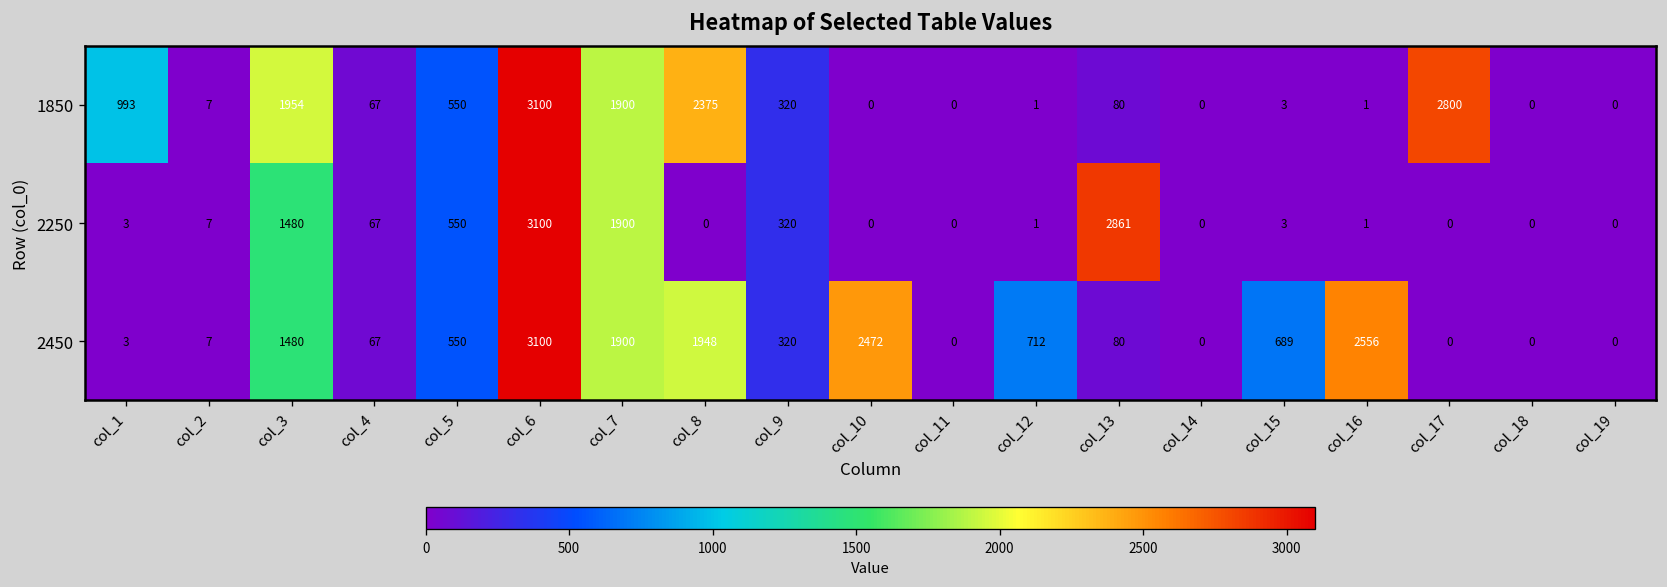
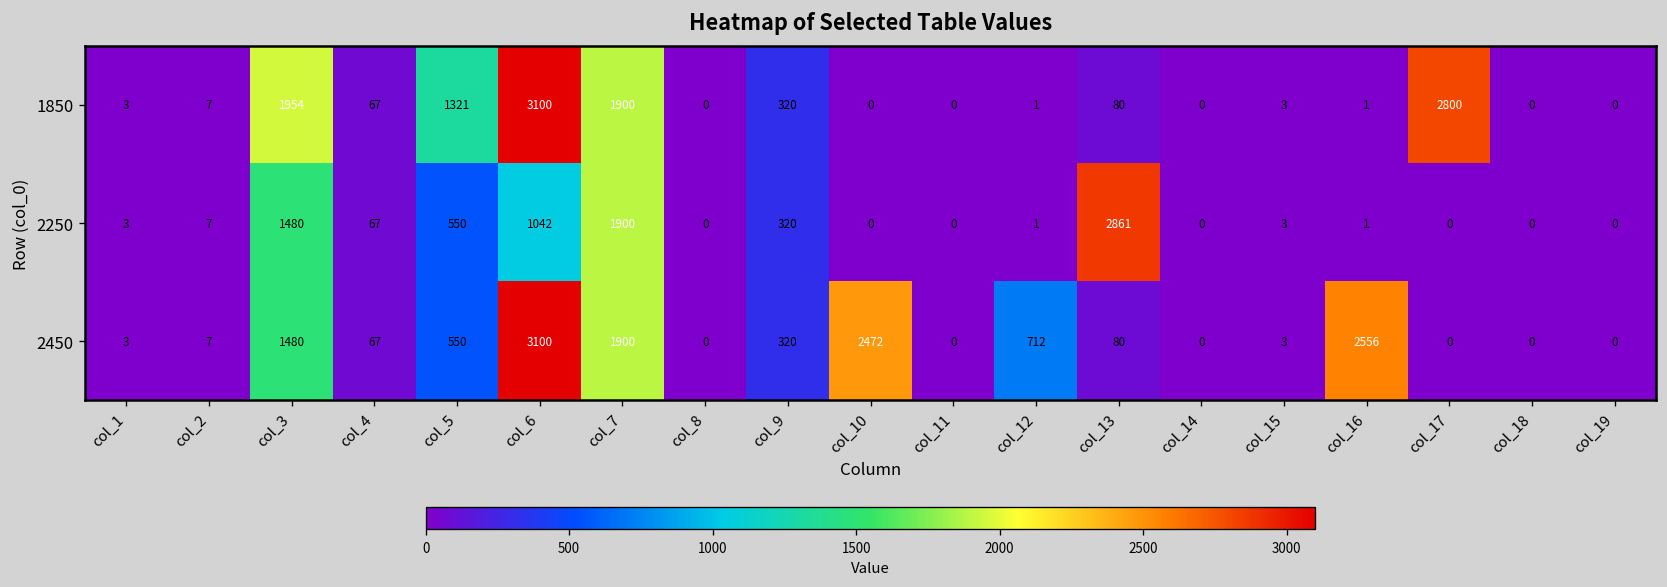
  {
    "1850": {
-     "col_1": 993,
+     "col_1": 3,
      "col_2": 7,
      "col_3": 1954,
      "col_4": 67,
-     "col_5": 550,
+     "col_5": 1321,
      "col_6": 3100,
      "col_7": 1900,
-     "col_8": 2375,
+     "col_8": 0,
      "col_9": 320,
      "col_10": 0,
      "col_11": 0,
      "col_12": 1,
      "col_13": 80,
      "col_14": 0,
      "col_15": 3,
      "col_16": 1,
      "col_17": 2800,
      "col_18": 0,
      "col_19": 0
    },
    "2250": {
      "col_1": 3,
      "col_2": 7,
      "col_3": 1480,
      "col_4": 67,
      "col_5": 550,
-     "col_6": 3100,
+     "col_6": 1042,
      "col_7": 1900,
      "col_8": 0,
      "col_9": 320,
      "col_10": 0,
      "col_11": 0,
      "col_12": 1,
      "col_13": 2861,
      "col_14": 0,
      "col_15": 3,
      "col_16": 1,
      "col_17": 0,
      "col_18": 0,
      "col_19": 0
    },
    "2450": {
      "col_1": 3,
      "col_2": 7,
      "col_3": 1480,
      "col_4": 67,
      "col_5": 550,
      "col_6": 3100,
      "col_7": 1900,
-     "col_8": 1948,
+     "col_8": 0,
      "col_9": 320,
      "col_10": 2472,
      "col_11": 0,
      "col_12": 712,
      "col_13": 80,
      "col_14": 0,
-     "col_15": 689,
+     "col_15": 3,
      "col_16": 2556,
      "col_17": 0,
      "col_18": 0,
      "col_19": 0
    }
  }
